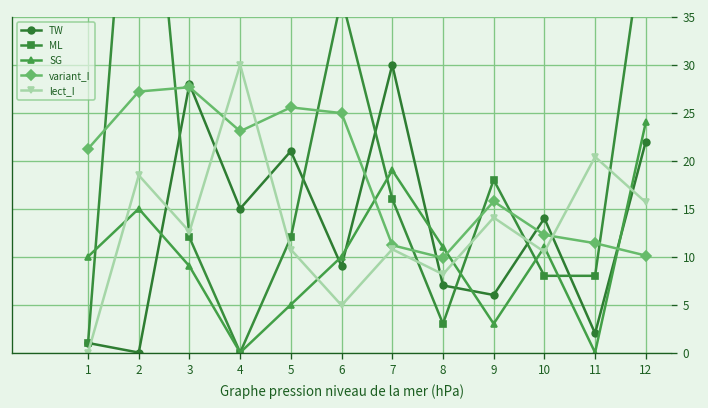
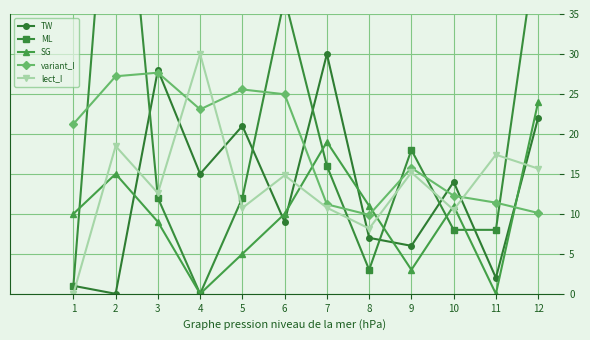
  {
    "lect_I": {
      "1": 0,
      "2": 18,
      "3": 13,
      "4": 30,
      "5": 11,
-     "6": 5,
+     "6": 15,
      "7": 11,
      "8": 8,
-     "9": 14,
+     "9": 15,
      "10": 11,
-     "11": 20,
+     "11": 17,
      "12": 16
    }
  }
